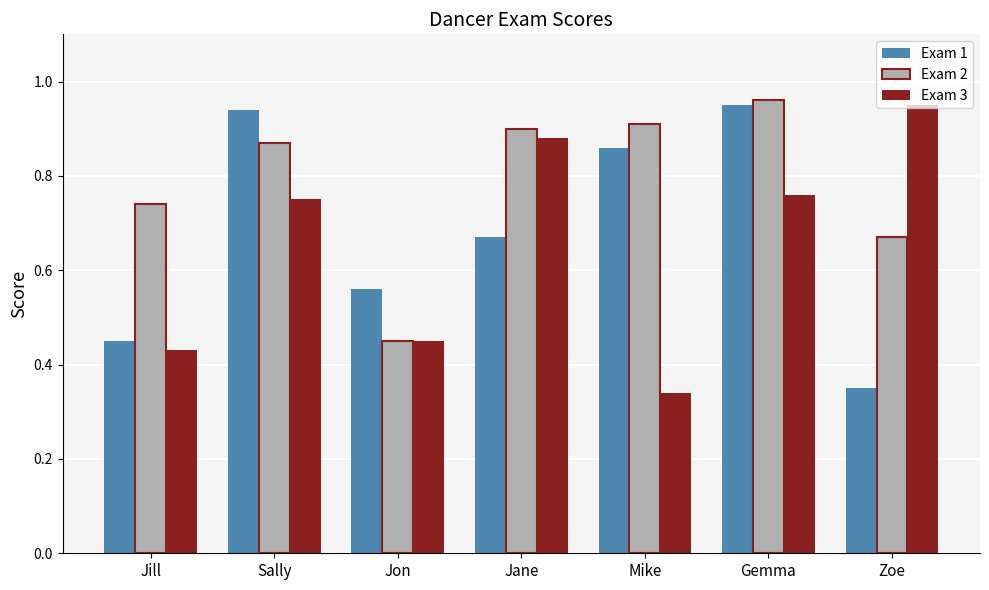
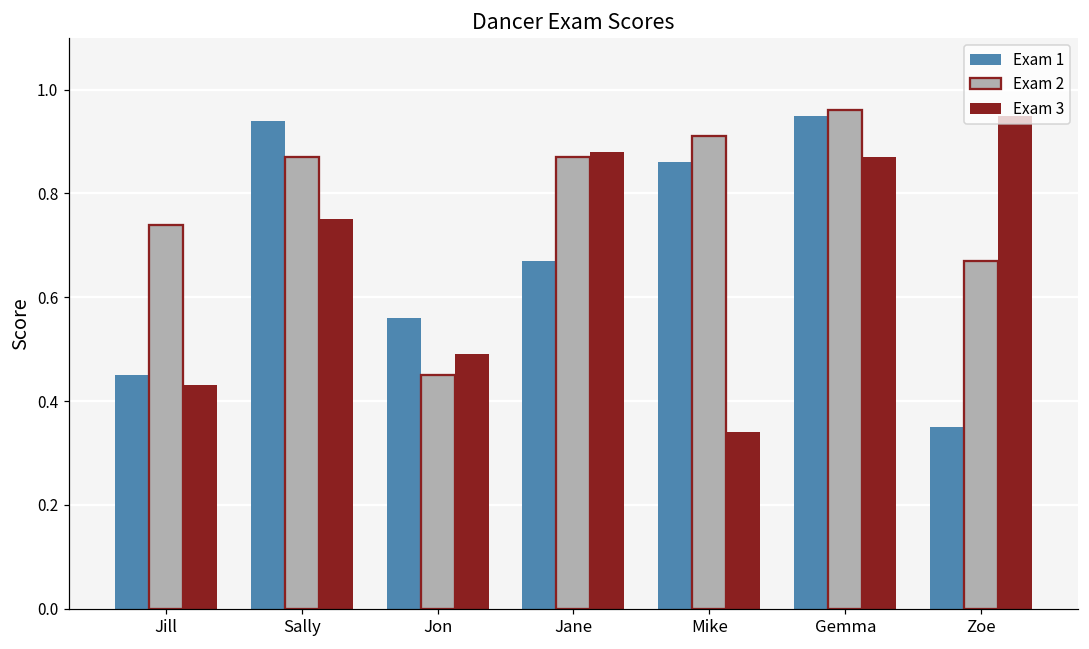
  {
    "Exam 1": {
      "Jill": 0.45,
      "Sally": 0.94,
      "Jon": 0.56,
      "Jane": 0.67,
      "Mike": 0.86,
      "Gemma": 0.95,
      "Zoe": 0.35
    },
    "Exam 2": {
      "Jill": 0.74,
      "Sally": 0.87,
      "Jon": 0.45,
-     "Jane": 0.90,
+     "Jane": 0.87,
      "Mike": 0.91,
      "Gemma": 0.96,
      "Zoe": 0.67
    },
    "Exam 3": {
      "Jill": 0.43,
      "Sally": 0.75,
-     "Jon": 0.45,
+     "Jon": 0.49,
      "Jane": 0.88,
      "Mike": 0.34,
-     "Gemma": 0.76
+     "Gemma": 0.87
    }
  }
